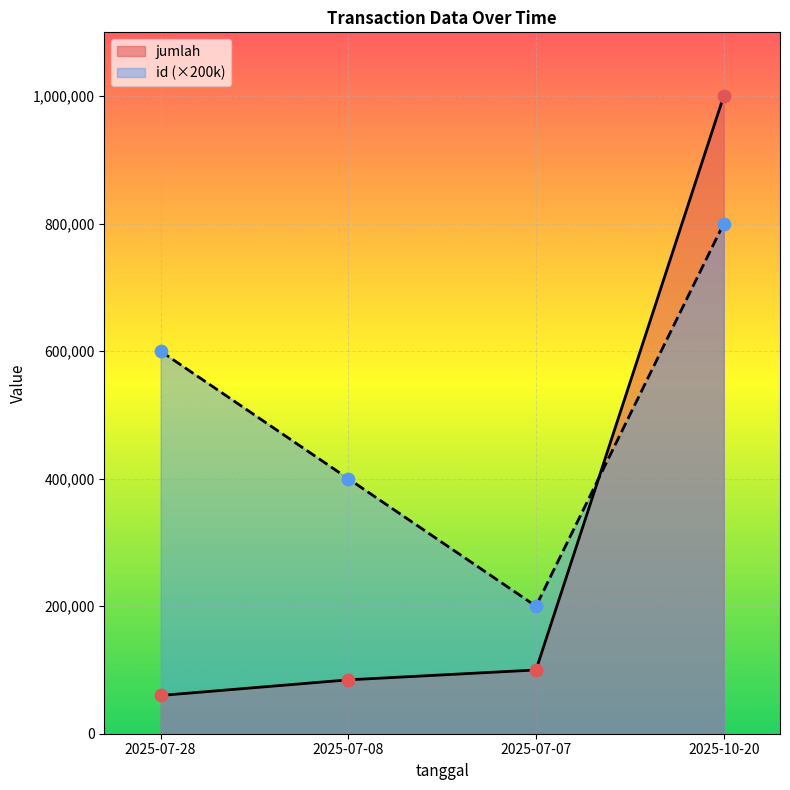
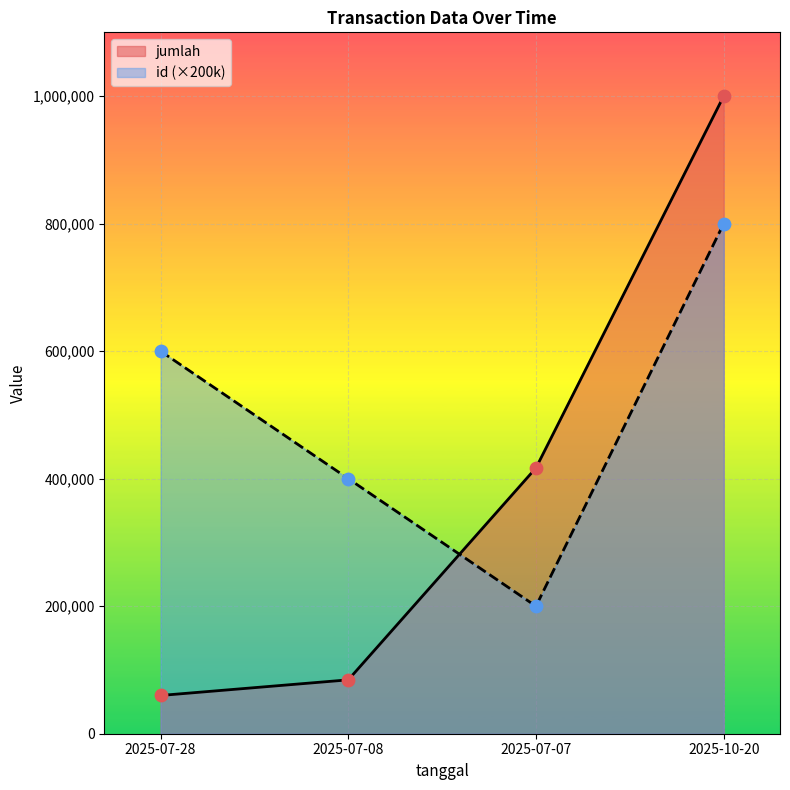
  {
    "jumlah": {
      "2025-07-28": "60,000",
      "2025-07-08": "80,000",
-     "2025-07-07": "100,000",
+     "2025-07-07": "420,000",
      "2025-10-20": "1,000,000"
    },
    "id (×200k)": {
      "2025-07-28": "600,000",
      "2025-07-08": "400,000",
      "2025-07-07": "200,000",
      "2025-10-20": "800,000"
    }
  }
